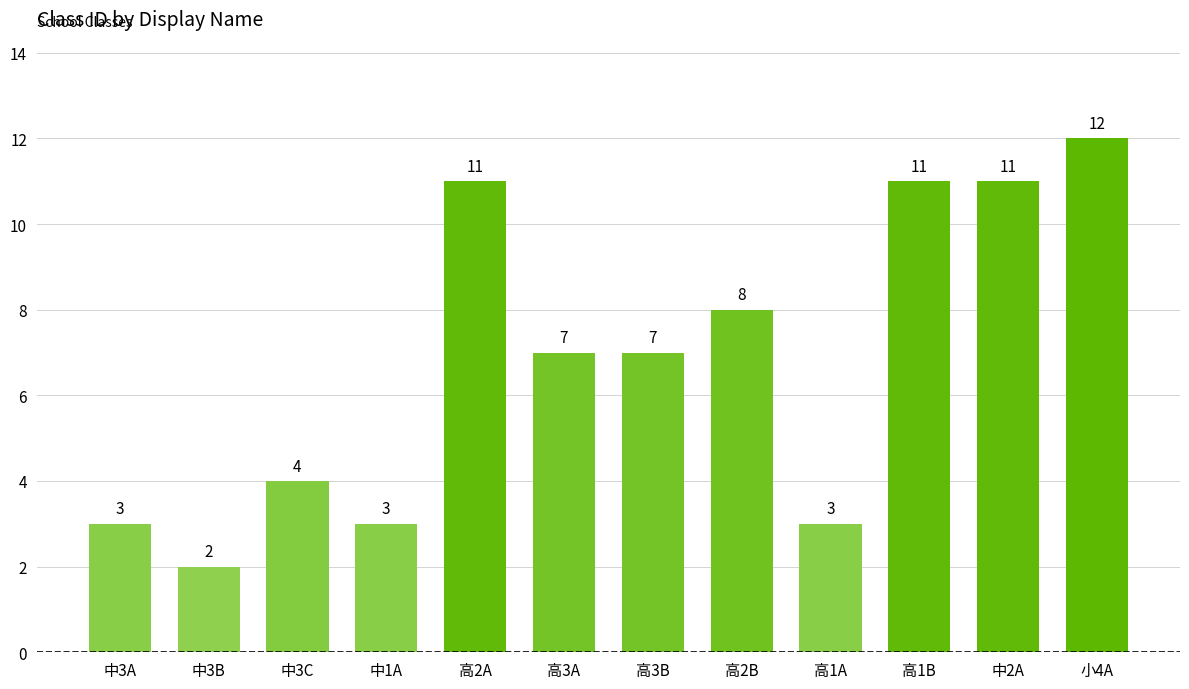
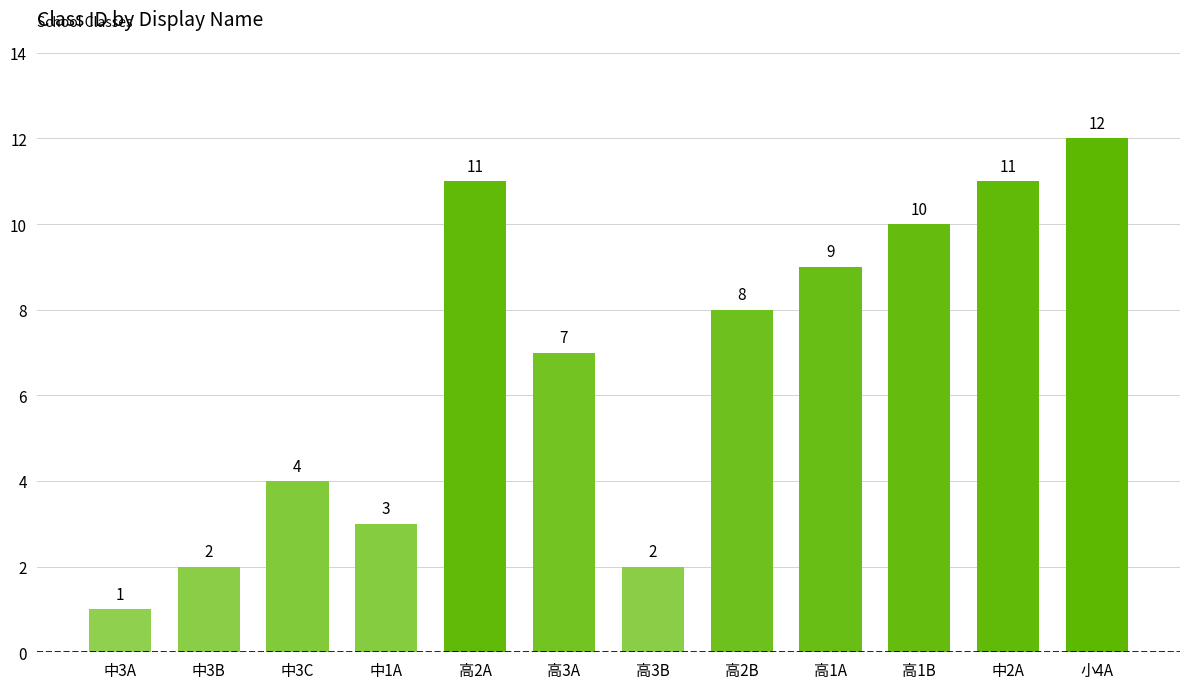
  {
-   "中3A": 3,
+   "中3A": 1,
    "中3B": 2,
    "中3C": 4,
    "中1A": 3,
    "高2A": 11,
    "高3A": 7,
-   "高3B": 7,
+   "高3B": 2,
    "高2B": 8,
-   "高1A": 3,
-   "高1B": 11,
+   "高1A": 9,
+   "高1B": 10,
    "中2A": 11,
    "小4A": 12
  }
